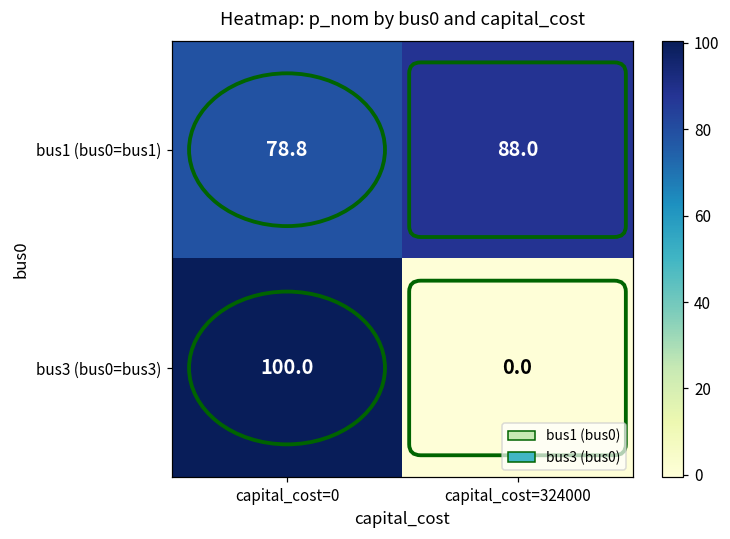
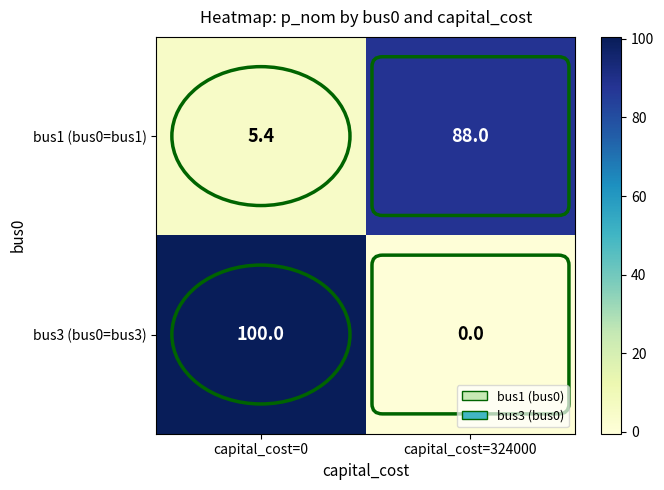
  {
    "bus1 (bus0=bus1)": {
-     "capital_cost=0": 78.8,
+     "capital_cost=0": 5.4,
      "capital_cost=324000": 88.0
    },
    "bus3 (bus0=bus3)": {
      "capital_cost=0": 100.0,
      "capital_cost=324000": 0.0
    }
  }
